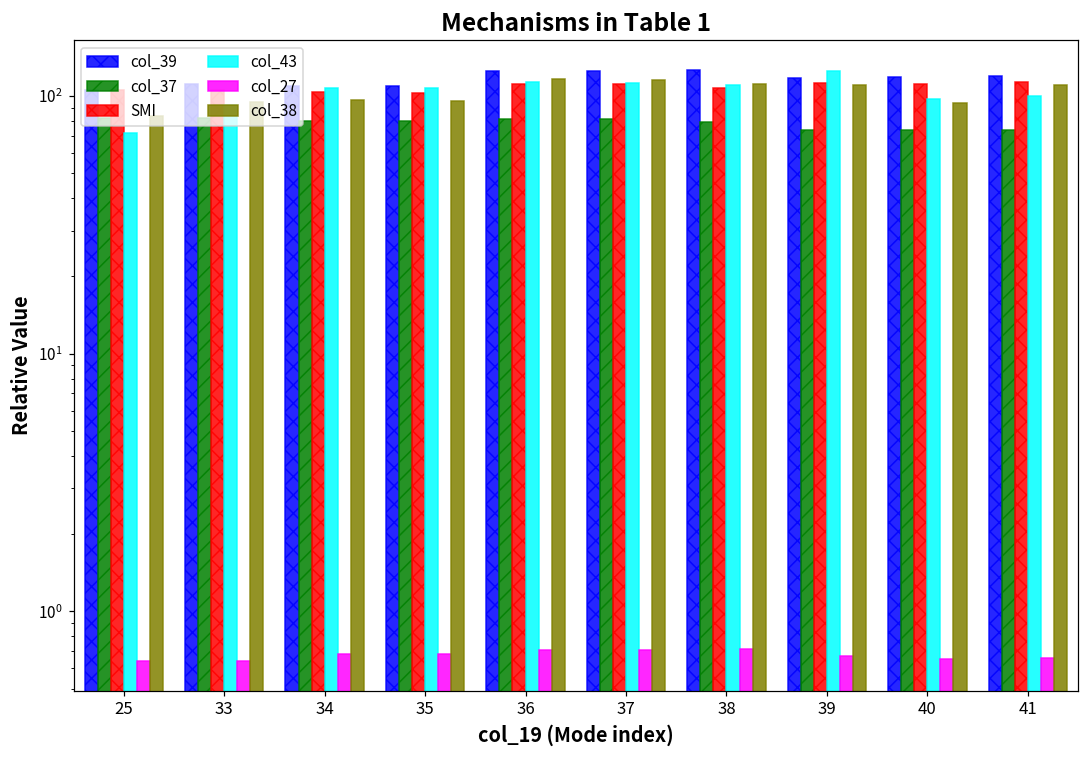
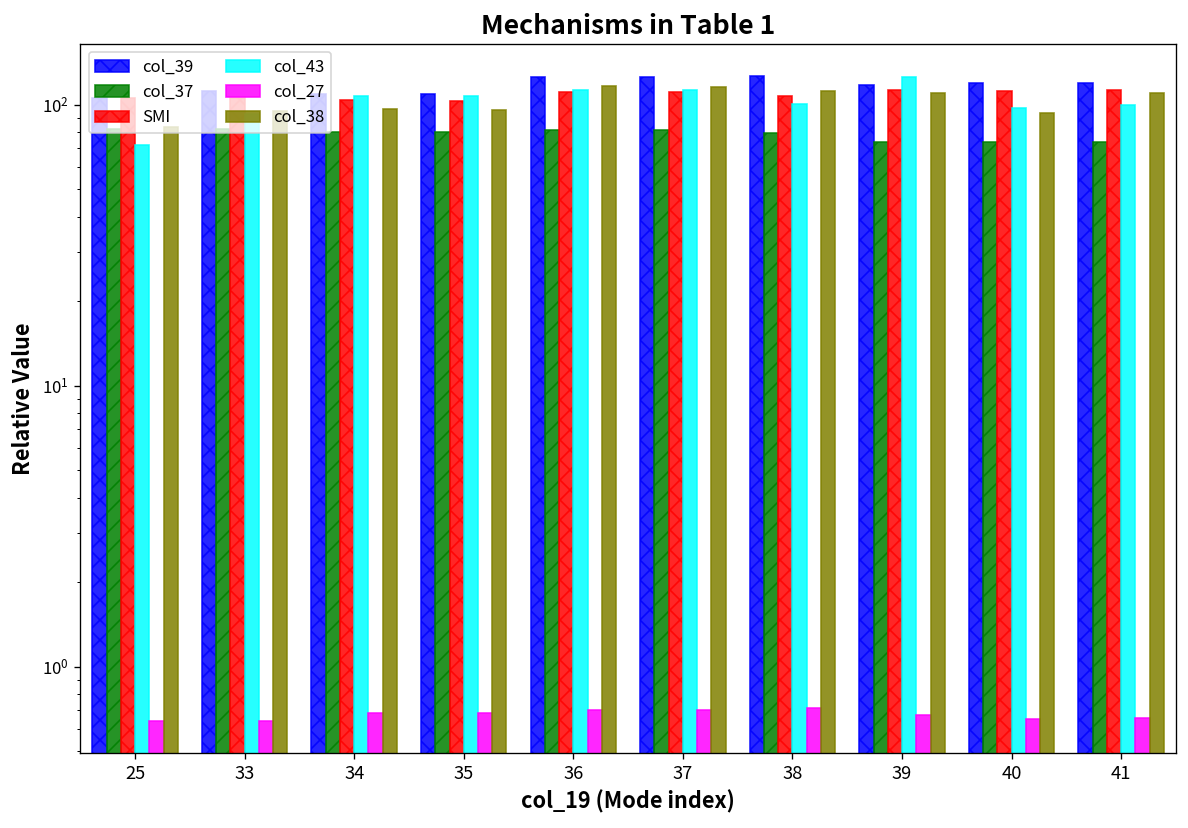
  {
    "col_39": {
      "35": 110,
      "36": 130,
      "37": 130,
      "38": 130,
      "39": 120,
      "40": 120,
      "41": 120
    },
    "col_37": {
      "34": 80,
      "35": 80,
      "36": 81,
      "37": 81,
      "38": 79,
      "39": 74,
      "40": 74,
      "41": 74
    },
    "SMI": {
      "34": 100,
      "35": 100,
      "36": 110,
      "37": 110,
      "38": 110,
      "39": 110,
      "40": 110,
      "41": 110
    },
    "col_43": {
      "25": 72,
      "34": 110,
      "35": 110,
      "36": 110,
      "37": 110,
-     "38": 110,
+     "38": 100,
      "39": 130,
      "40": 97,
      "41": 100
    },
    "col_27": {
      "25": 0.64,
      "33": 0.64,
      "34": 0.68,
      "35": 0.68,
      "36": 0.70,
      "37": 0.70,
      "38": 0.71,
      "39": 0.67,
      "40": 0.65,
      "41": 0.66
    },
    "col_38": {
      "34": 96,
      "35": 96,
      "36": 120,
      "37": 120,
      "38": 110,
      "39": 110,
      "40": 94,
      "41": 110
    }
  }
